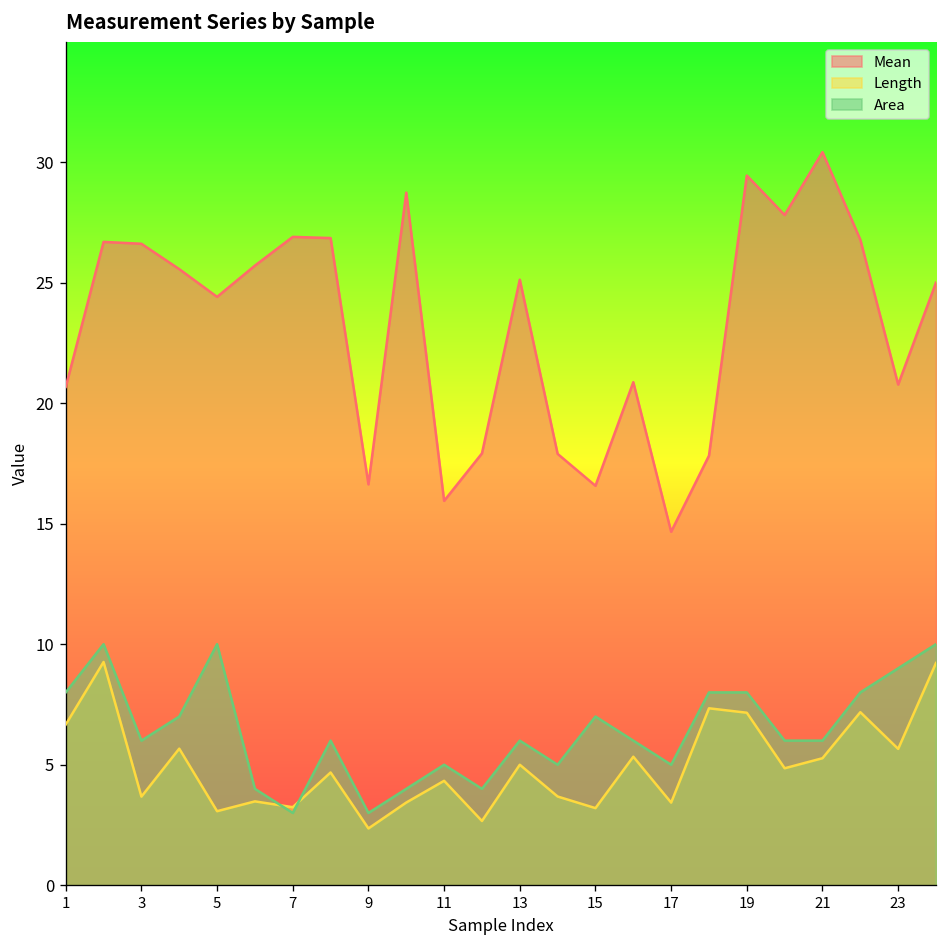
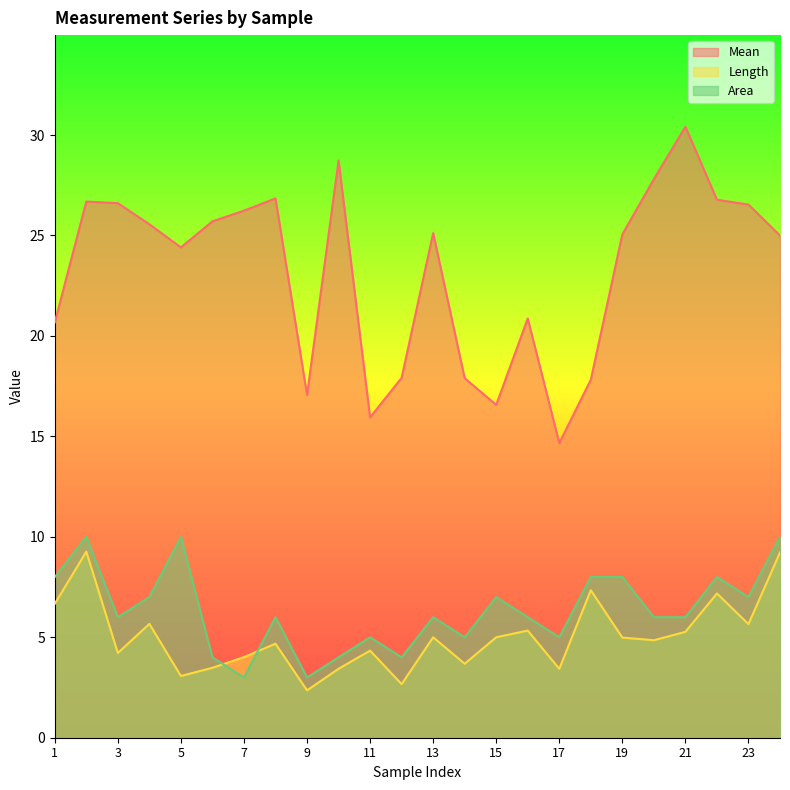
  {
    "Mean": {
      "1": 20.7,
      "3": 26.6,
      "5": 24.4,
-     "7": 26.9,
-     "9": 16.6,
+     "7": 26.2,
+     "9": 17.1,
      "11": 15.9,
      "13": 25.1,
      "15": 16.6,
      "17": 14.7,
-     "19": 29.4,
+     "19": 25.1,
      "21": 30.4,
-     "23": 20.8
+     "23": 26.5
    },
    "Length": {
      "1": 6.7,
-     "3": 3.7,
+     "3": 4.2,
      "5": 3.1,
-     "7": 3.2,
+     "7": 4.0,
      "9": 2.4,
      "11": 4.3,
      "13": 5.0,
-     "15": 3.2,
+     "15": 5.0,
      "17": 3.4,
-     "19": 7.2,
+     "19": 5.0,
      "21": 5.3,
      "23": 5.7
    },
    "Area": {
      "1": 8,
      "3": 6,
      "5": 10,
      "7": 3,
      "9": 3,
      "11": 5,
      "13": 6,
      "15": 7,
      "17": 5,
      "19": 8,
      "21": 6,
-     "23": 9
+     "23": 7
    }
  }
